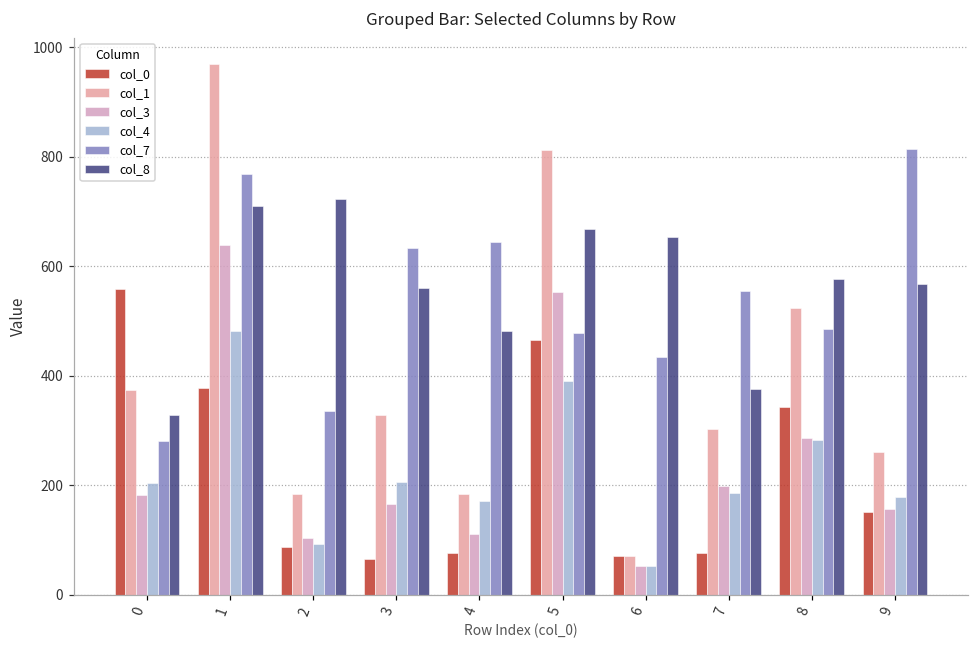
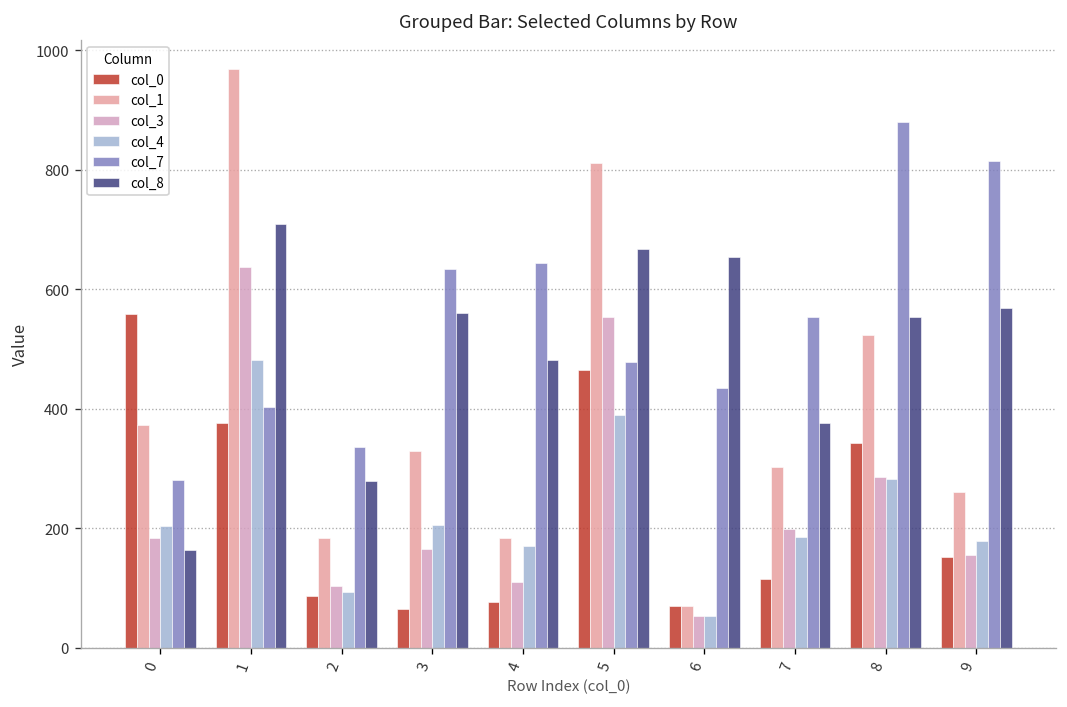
  {
    "col_0": {
      "0": 560,
      "1": 380,
      "2": 90,
      "3": 70,
      "4": 80,
      "5": 470,
      "6": 70,
-     "7": 80,
+     "7": 120,
      "8": 340,
      "9": 150
    },
    "col_7": {
      "0": 280,
-     "1": 770,
+     "1": 400,
      "2": 340,
      "3": 630,
      "4": 640,
      "5": 480,
      "6": 440,
      "7": 550,
-     "8": 490,
+     "8": 880,
      "9": 810
    },
    "col_8": {
-     "0": 330,
+     "0": 160,
      "1": 710,
-     "2": 720,
+     "2": 280,
      "3": 560,
      "4": 480,
      "5": 670,
      "6": 650,
      "7": 380,
-     "8": 580,
+     "8": 550,
      "9": 570
    }
  }
